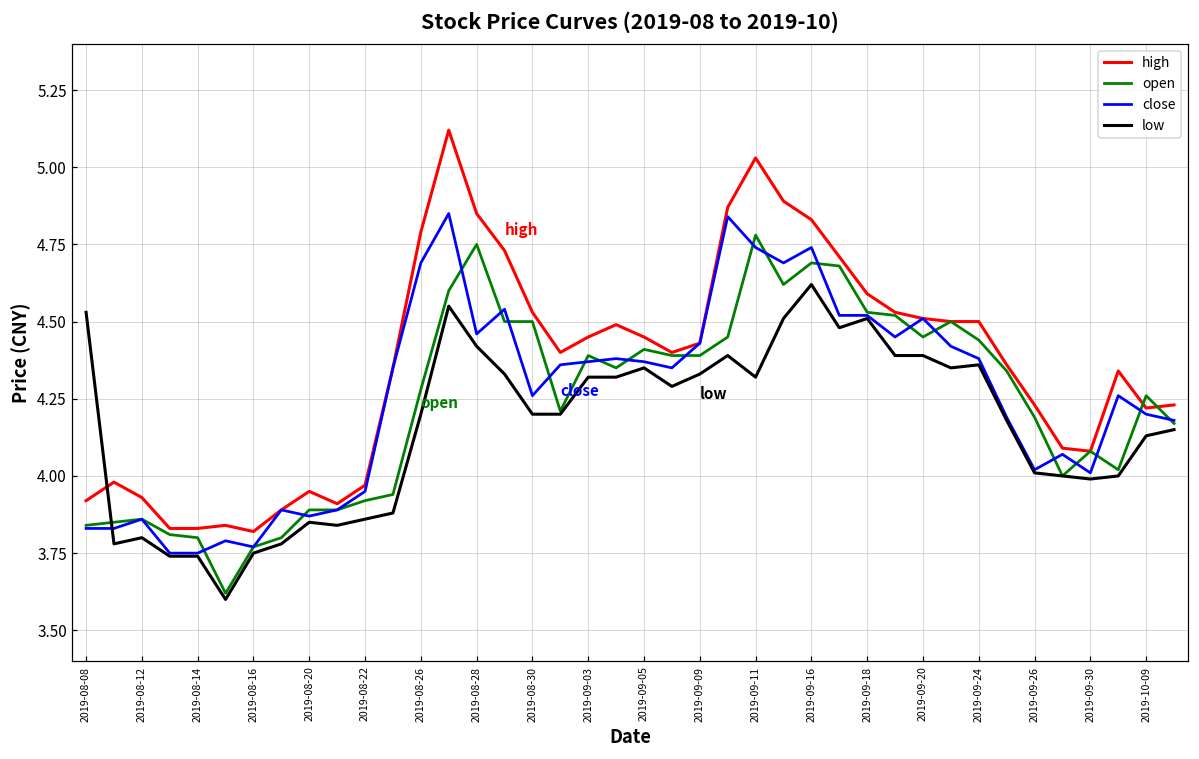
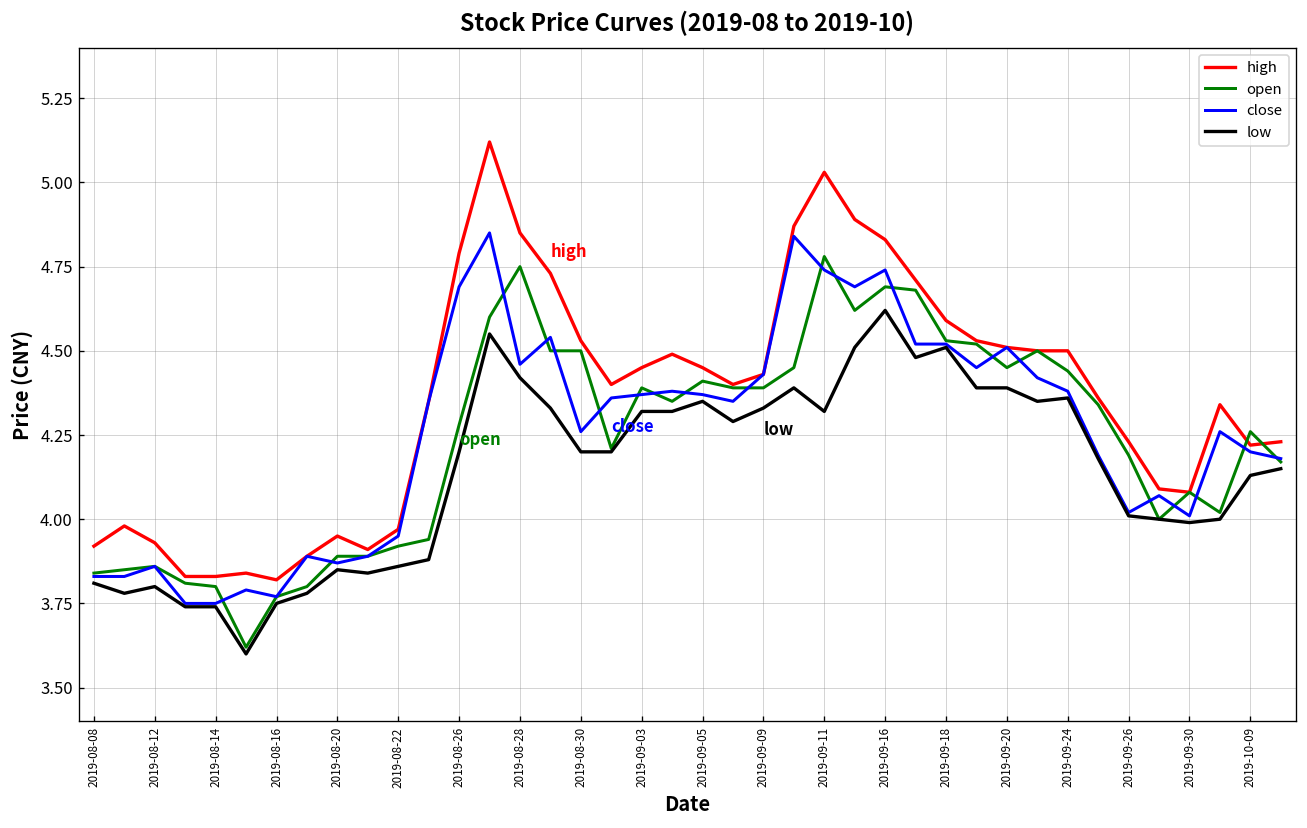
  {
    "high": {
      "2019-08-08": 3.92,
      "2019-08-12": 3.93,
      "2019-08-14": 3.83,
      "2019-08-16": 3.82,
      "2019-08-20": 3.95,
      "2019-08-22": 3.97,
      "2019-08-26": 4.79,
      "2019-08-28": 4.85,
      "2019-08-30": 4.53,
      "2019-09-03": 4.45,
      "2019-09-05": 4.45,
      "2019-09-11": 5.03,
      "2019-09-16": 4.83,
      "2019-09-18": 4.59,
      "2019-09-24": 4.50,
      "2019-09-26": 4.23,
      "2019-10-09": 4.22
    },
    "open": {
      "2019-08-08": 3.84,
      "2019-08-14": 3.80,
      "2019-08-20": 3.89,
      "2019-08-22": 3.92,
      "2019-08-26": 4.28,
      "2019-08-28": 4.75,
      "2019-08-30": 4.50,
      "2019-09-03": 4.39,
      "2019-09-05": 4.41,
      "2019-09-09": 4.39,
      "2019-09-11": 4.78,
      "2019-09-16": 4.69,
      "2019-09-18": 4.53,
      "2019-09-20": 4.45,
      "2019-09-24": 4.44,
      "2019-09-26": 4.19,
      "2019-10-09": 4.26
    },
    "close": {
      "2019-08-08": 3.83,
      "2019-08-14": 3.75,
      "2019-08-20": 3.87,
      "2019-08-22": 3.95,
      "2019-08-26": 4.69,
      "2019-08-28": 4.46,
      "2019-08-30": 4.26,
      "2019-09-03": 4.37,
      "2019-09-05": 4.37,
      "2019-09-11": 4.74,
      "2019-09-16": 4.74,
      "2019-09-18": 4.52,
      "2019-09-24": 4.38,
      "2019-09-26": 4.02,
      "2019-09-30": 4.01,
      "2019-10-09": 4.20
    },
    "low": {
-     "2019-08-08": 4.53,
+     "2019-08-08": 3.81,
      "2019-08-12": 3.80,
      "2019-08-14": 3.74,
      "2019-08-16": 3.75,
      "2019-08-20": 3.85,
      "2019-08-22": 3.86,
      "2019-08-26": 4.20,
      "2019-08-28": 4.42,
      "2019-08-30": 4.20,
      "2019-09-03": 4.32,
      "2019-09-05": 4.35,
      "2019-09-09": 4.33,
      "2019-09-11": 4.32,
      "2019-09-16": 4.62,
      "2019-09-18": 4.51,
      "2019-09-20": 4.39,
      "2019-09-24": 4.36,
      "2019-09-26": 4.01,
      "2019-09-30": 3.99,
      "2019-10-09": 4.13
    }
  }
